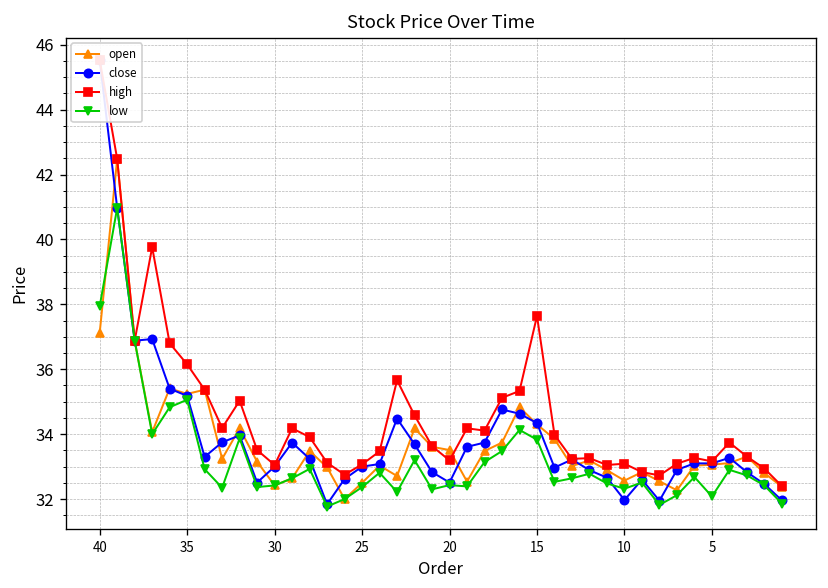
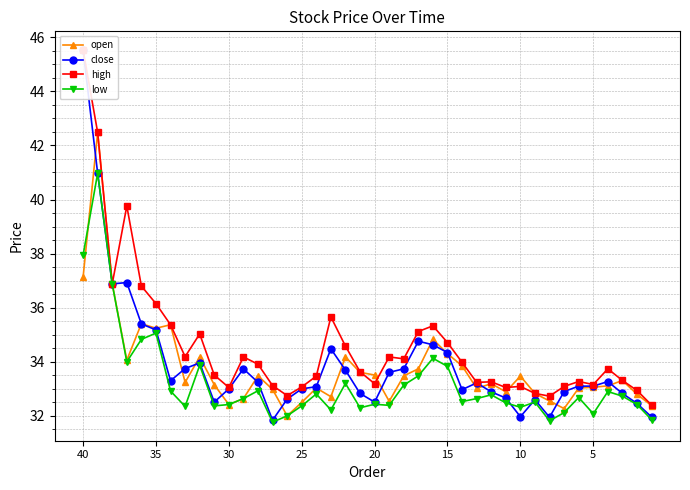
  {
    "open": {
      "40": 37.1,
      "25": 32.5,
      "20": 33.5,
-     "10": 32.6
+     "10": 33.5
    },
    "close": {
      "10": 32.0
    },
    "high": {
      "35": 36.2,
      "20": 33.2,
-     "15": 37.6,
+     "15": 34.7,
      "10": 33.1
    },
    "low": {
      "40": 37.9,
      "35": 35.1,
      "25": 32.4,
      "15": 33.8,
      "10": 32.3,
      "5": 32.1
    }
  }
